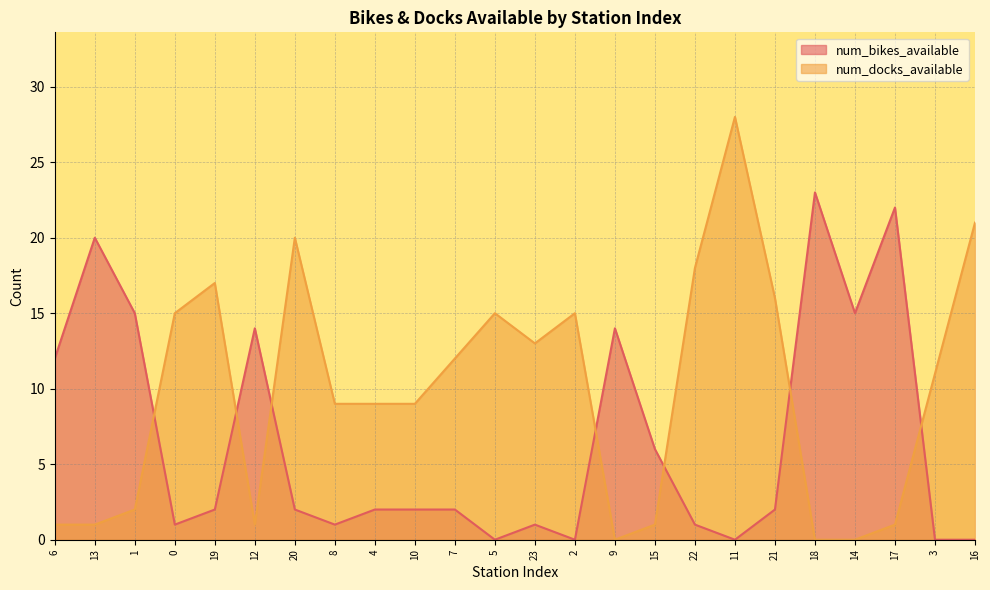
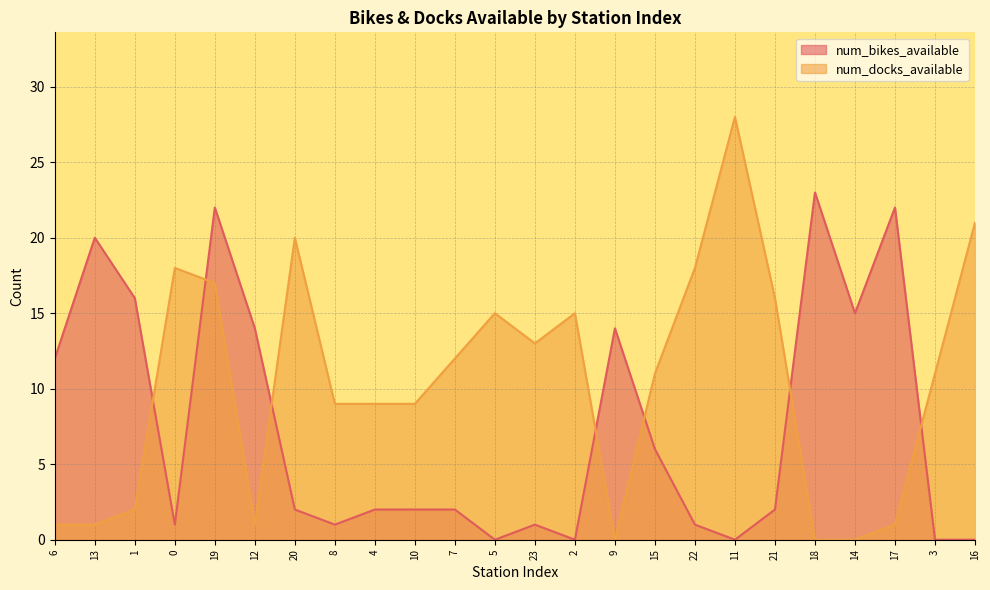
  {
    "num_bikes_available": {
      "6": 12,
      "13": 20,
-     "1": 15,
+     "1": 16,
      "0": 1,
-     "19": 2,
+     "19": 22,
      "12": 14,
      "20": 2,
      "8": 1,
      "4": 2,
      "10": 2,
      "7": 2,
      "5": 0,
      "23": 1,
      "2": 0,
      "9": 14,
      "15": 6,
      "22": 1,
      "11": 0,
      "21": 2,
      "18": 23,
      "14": 15,
      "17": 22,
      "3": 0,
      "16": 0
    },
    "num_docks_available": {
      "6": 1,
      "13": 1,
      "1": 2,
-     "0": 15,
+     "0": 18,
      "19": 17,
      "12": 1,
      "20": 20,
      "8": 9,
      "4": 9,
      "10": 9,
      "7": 12,
      "5": 15,
      "23": 13,
      "2": 15,
      "9": 0,
-     "15": 1,
+     "15": 11,
      "22": 18,
      "11": 28,
      "21": 16,
      "18": 0,
      "14": 0,
      "17": 1,
      "3": 11,
      "16": 21
    }
  }
